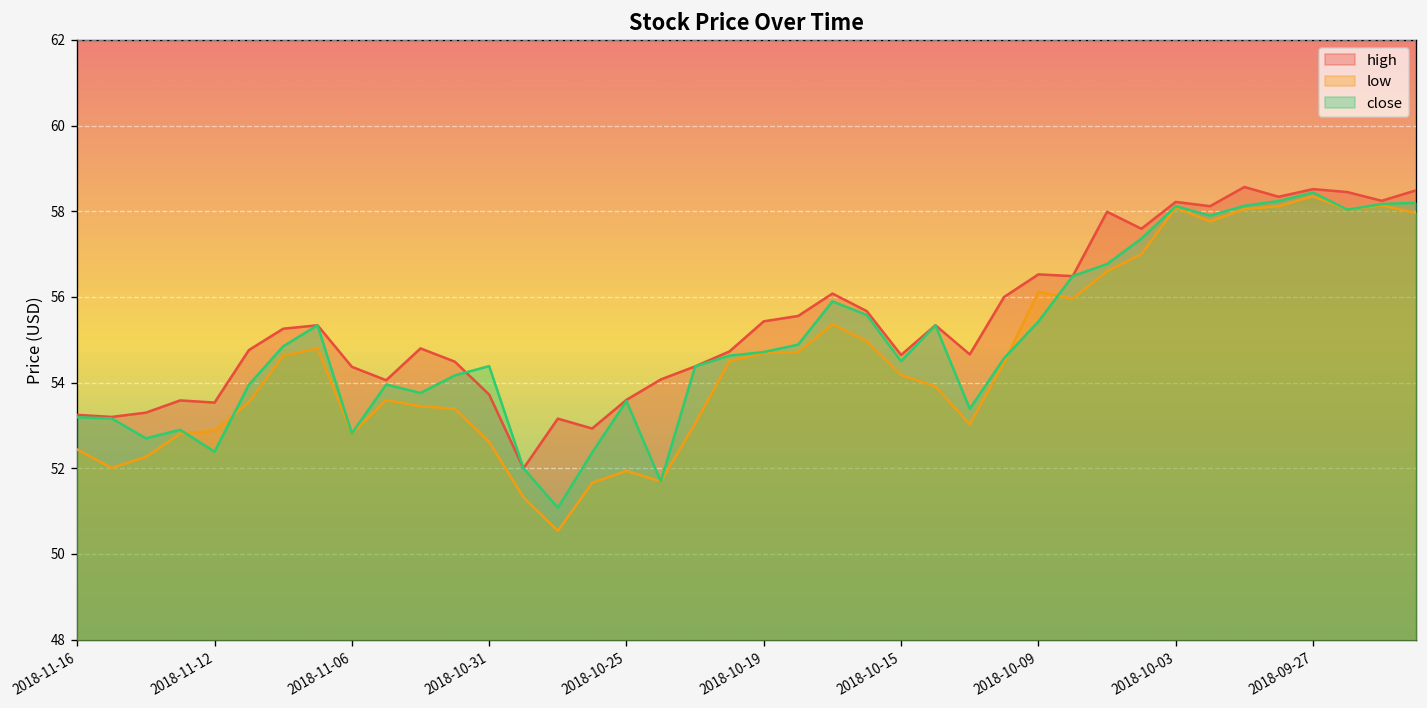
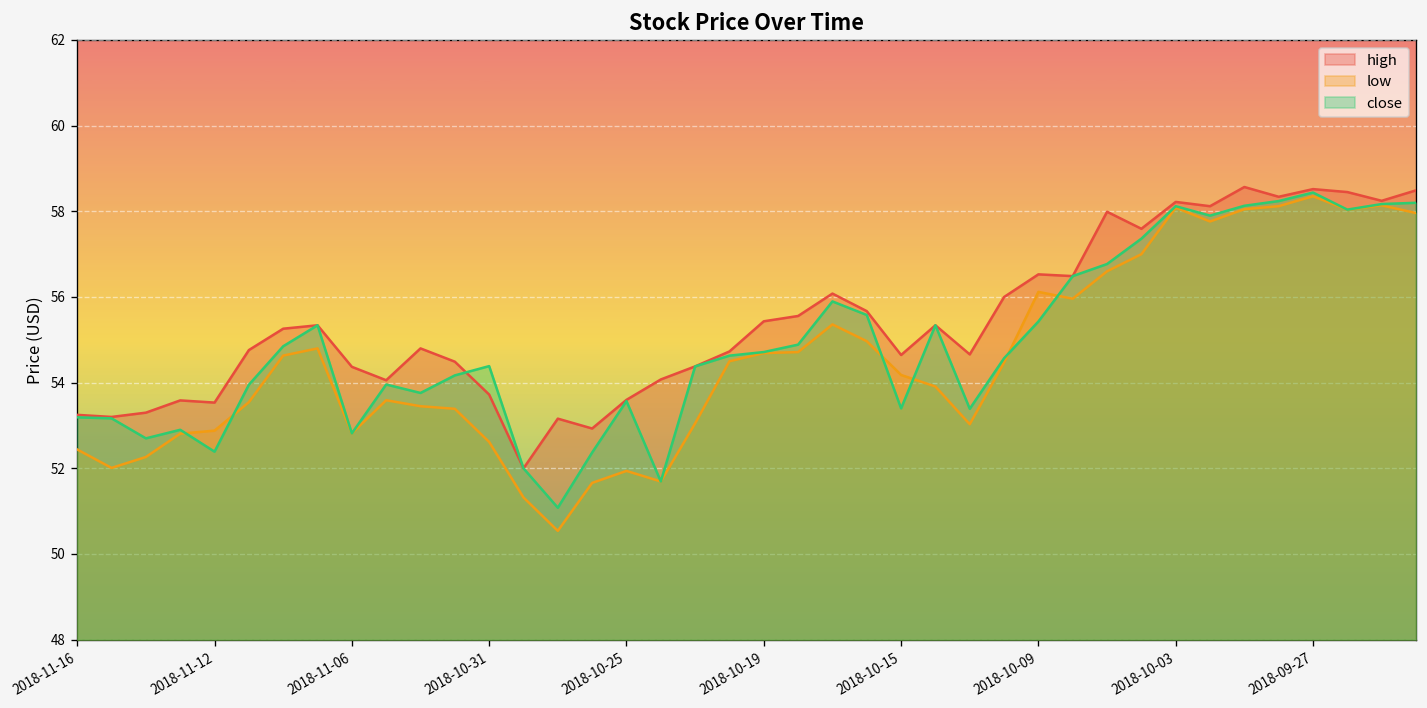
  {
    "close": {
      "2018-11-12": 52.4,
      "2018-10-31": 54.4,
-     "2018-10-15": 54.5,
+     "2018-10-15": 53.4,
      "2018-10-09": 55.4,
      "2018-09-27": 58.4
    }
  }
